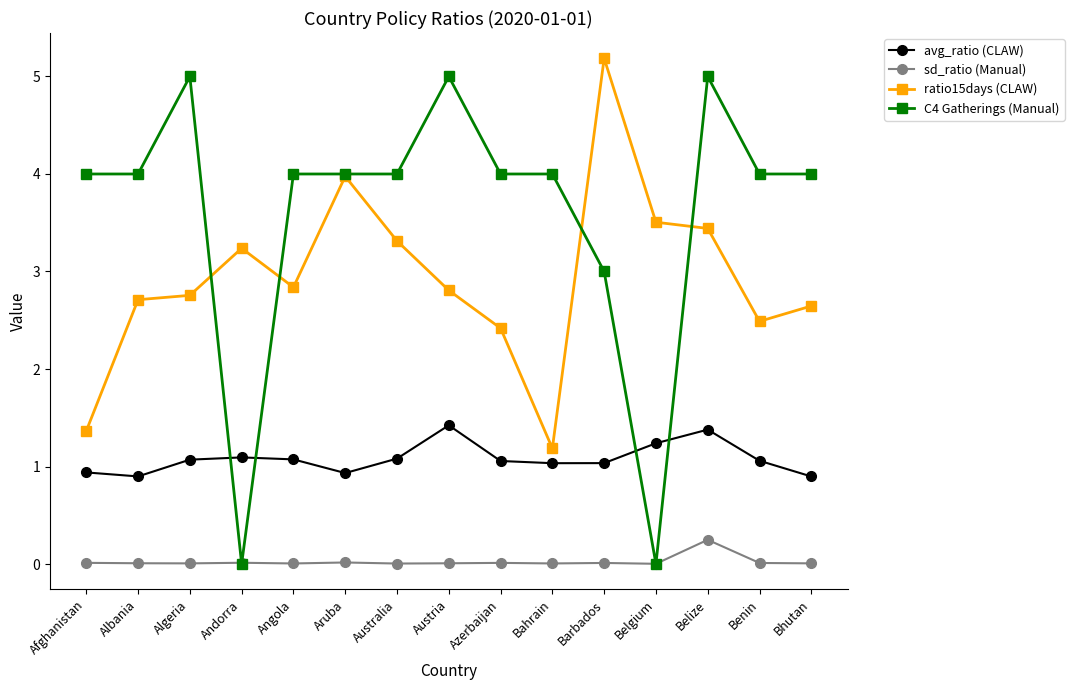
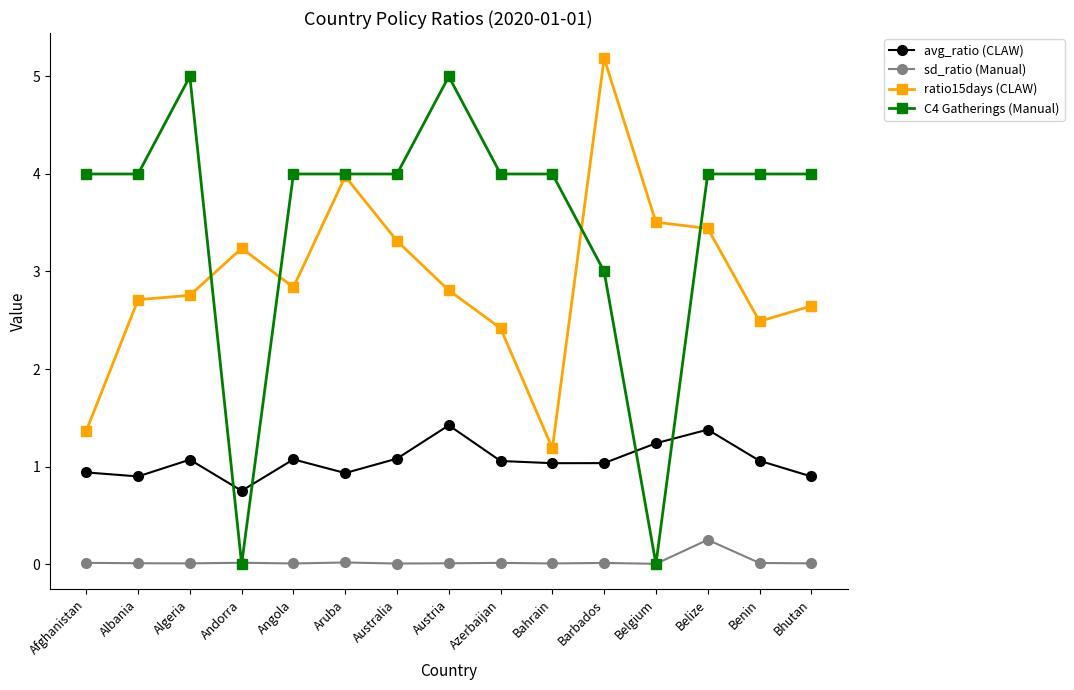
  {
    "avg_ratio (CLAW)": {
      "Afghanistan": 0.9,
      "Albania": 0.9,
      "Algeria": 1.1,
-     "Andorra": 1.1,
+     "Andorra": 0.8,
      "Angola": 1.1,
      "Aruba": 0.9,
      "Australia": 1.1,
      "Austria": 1.4,
      "Azerbaijan": 1.1,
      "Bahrain": 1.0,
      "Barbados": 1.0,
      "Belgium": 1.2,
      "Belize": 1.4,
      "Benin": 1.1,
      "Bhutan": 0.9
    },
    "sd_ratio (Manual)": {
      "Afghanistan": 0.0,
      "Albania": 0.0,
      "Algeria": 0.0,
      "Angola": 0.0,
      "Aruba": 0.0,
      "Australia": 0.0,
      "Austria": 0.0,
      "Azerbaijan": 0.0,
      "Bahrain": 0.0,
      "Barbados": 0.0,
      "Belize": 0.2,
      "Benin": 0.0,
      "Bhutan": 0.0
    },
    "ratio15days (CLAW)": {
      "Afghanistan": 1.4,
      "Albania": 2.7,
      "Algeria": 2.8,
      "Andorra": 3.2,
      "Angola": 2.8,
      "Australia": 3.3,
      "Austria": 2.8,
      "Azerbaijan": 2.4,
      "Bahrain": 1.2,
      "Barbados": 5.2,
      "Belgium": 3.5,
      "Belize": 3.4,
      "Benin": 2.5,
      "Bhutan": 2.6
    },
    "C4 Gatherings (Manual)": {
      "Afghanistan": 4,
      "Albania": 4,
      "Algeria": 5,
      "Angola": 4,
      "Australia": 4,
      "Austria": 5,
      "Azerbaijan": 4,
      "Bahrain": 4,
      "Barbados": 3,
-     "Belize": 5,
+     "Belize": 4,
      "Benin": 4,
      "Bhutan": 4
    }
  }
